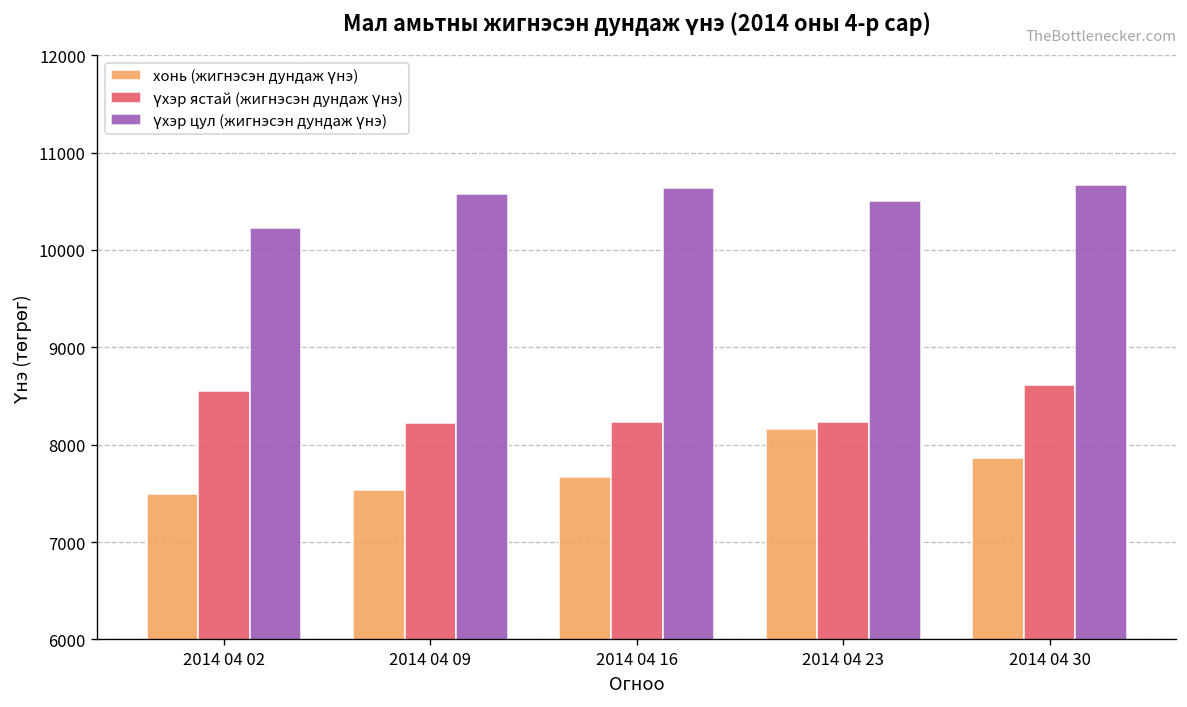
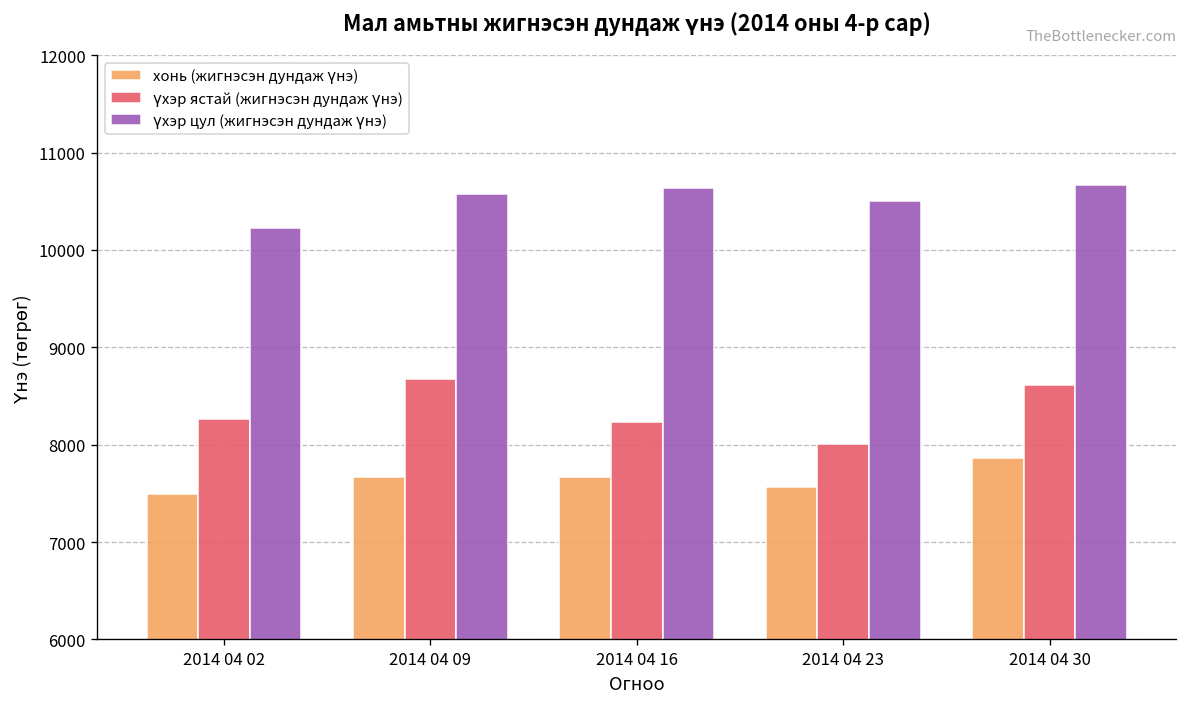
  {
    "хонь (жигнэсэн дундаж үнэ)": {
      "2014 04 02": 7500,
-     "2014 04 09": 7500,
+     "2014 04 09": 7700,
      "2014 04 16": 7700,
-     "2014 04 23": 8200,
+     "2014 04 23": 7600,
      "2014 04 30": 7900
    },
    "үхэр ястай (жигнэсэн дундаж үнэ)": {
-     "2014 04 02": 8600,
-     "2014 04 09": 8200,
+     "2014 04 02": 8300,
+     "2014 04 09": 8700,
      "2014 04 16": 8200,
-     "2014 04 23": 8200,
+     "2014 04 23": 8000,
      "2014 04 30": 8600
    },
    "үхэр цул (жигнэсэн дундаж үнэ)": {
      "2014 04 02": 10200,
      "2014 04 09": 10600,
      "2014 04 16": 10600,
      "2014 04 23": 10500,
      "2014 04 30": 10700
    }
  }
